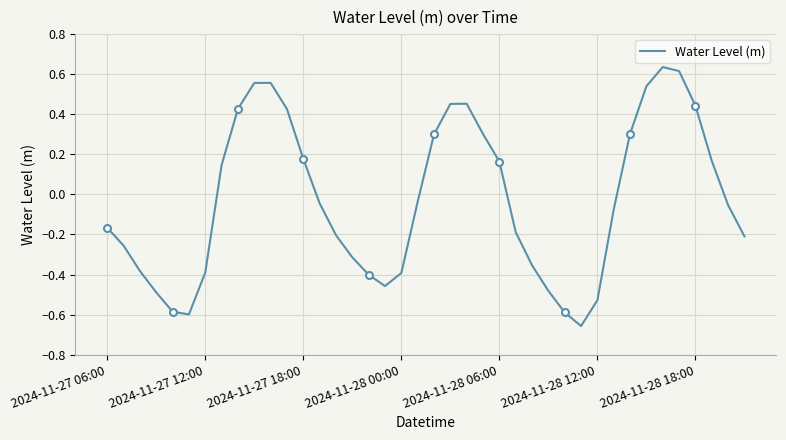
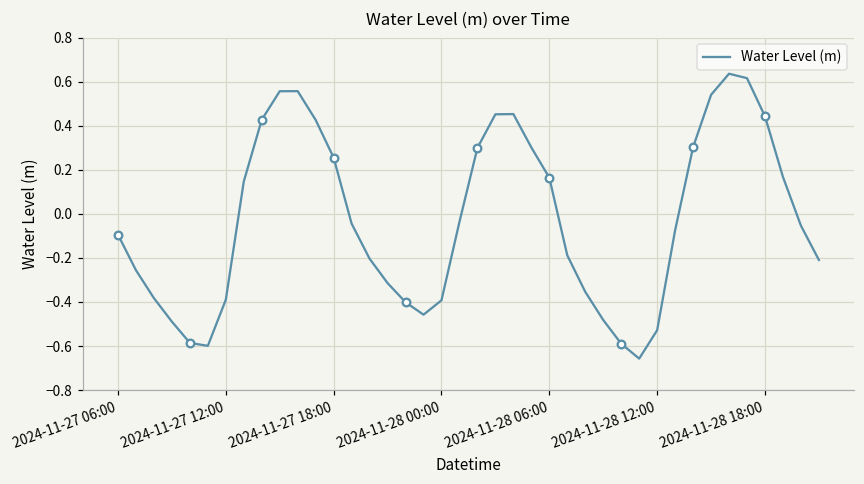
  {
    "Water Level (m)": {
-     "2024-11-27 06:00": -0.17,
+     "2024-11-27 06:00": -0.09,
      "2024-11-27 12:00": -0.39,
-     "2024-11-27 18:00": 0.18,
+     "2024-11-27 18:00": 0.25,
      "2024-11-28 00:00": -0.39,
      "2024-11-28 12:00": -0.53
    }
  }
